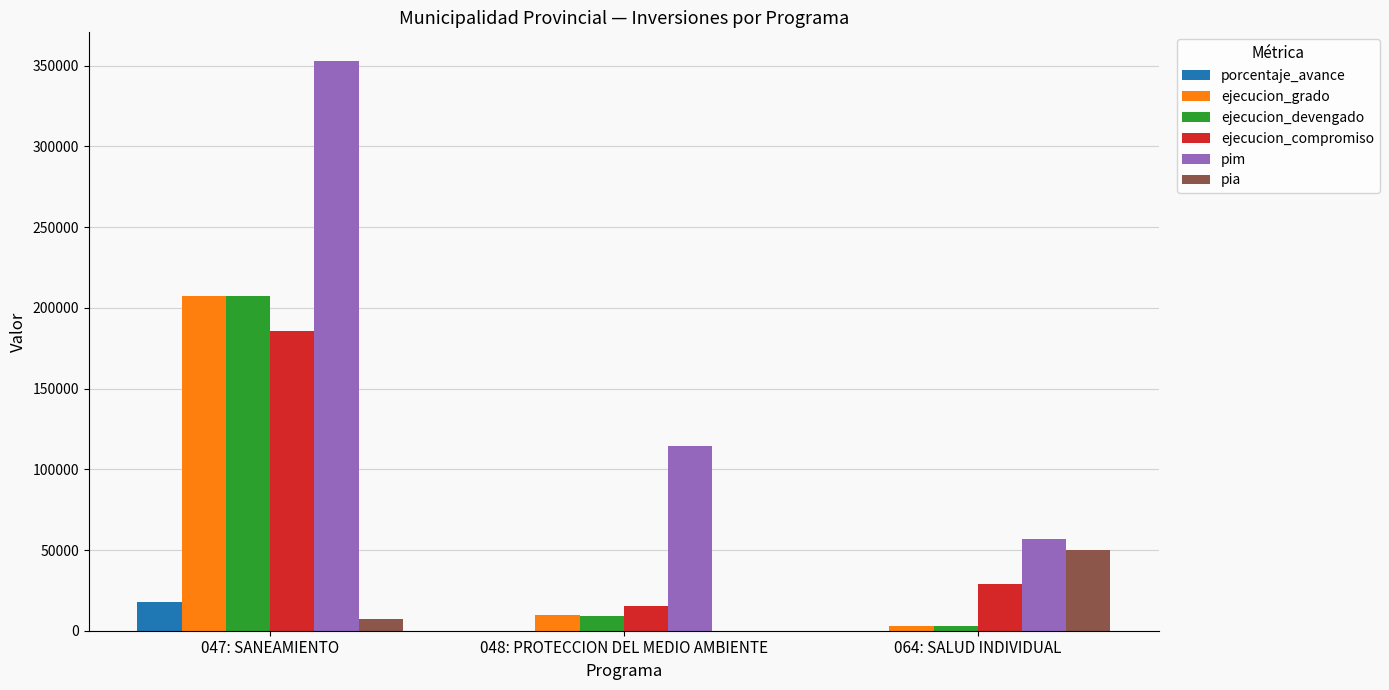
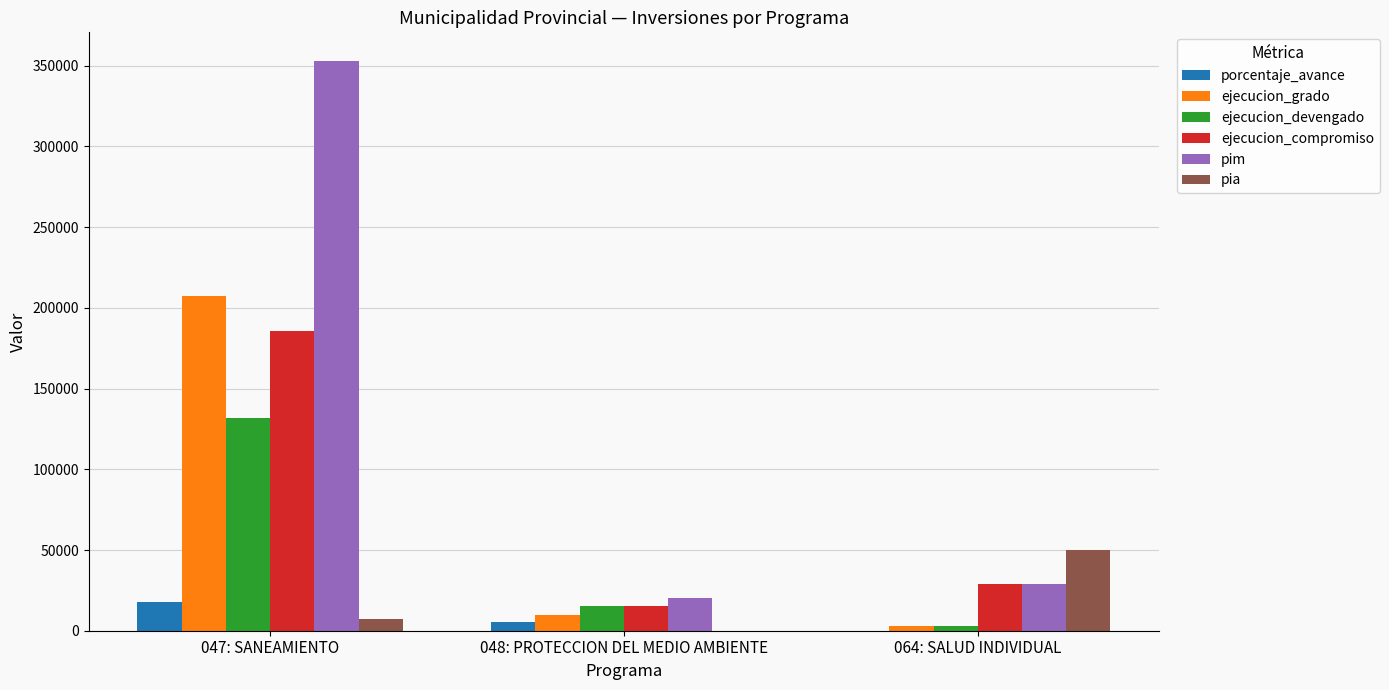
  {
    "porcentaje_avance": {
      "047: SANEAMIENTO": 18000,
-     "048: PROTECCION DEL MEDIO AMBIENTE": 0
+     "048: PROTECCION DEL MEDIO AMBIENTE": 6000
    },
    "ejecucion_grado": {
      "047: SANEAMIENTO": 208000,
      "048: PROTECCION DEL MEDIO AMBIENTE": 10000,
      "064: SALUD INDIVIDUAL": 3000
    },
    "ejecucion_devengado": {
-     "047: SANEAMIENTO": 208000,
-     "048: PROTECCION DEL MEDIO AMBIENTE": 9000,
+     "047: SANEAMIENTO": 132000,
+     "048: PROTECCION DEL MEDIO AMBIENTE": 16000,
      "064: SALUD INDIVIDUAL": 3000
    },
    "ejecucion_compromiso": {
      "047: SANEAMIENTO": 186000,
      "048: PROTECCION DEL MEDIO AMBIENTE": 16000,
      "064: SALUD INDIVIDUAL": 29000
    },
    "pim": {
      "047: SANEAMIENTO": 353000,
-     "048: PROTECCION DEL MEDIO AMBIENTE": 115000,
-     "064: SALUD INDIVIDUAL": 57000
+     "048: PROTECCION DEL MEDIO AMBIENTE": 20000,
+     "064: SALUD INDIVIDUAL": 29000
    },
    "pia": {
      "047: SANEAMIENTO": 7000,
      "048: PROTECCION DEL MEDIO AMBIENTE": 0,
      "064: SALUD INDIVIDUAL": 50000
    }
  }
